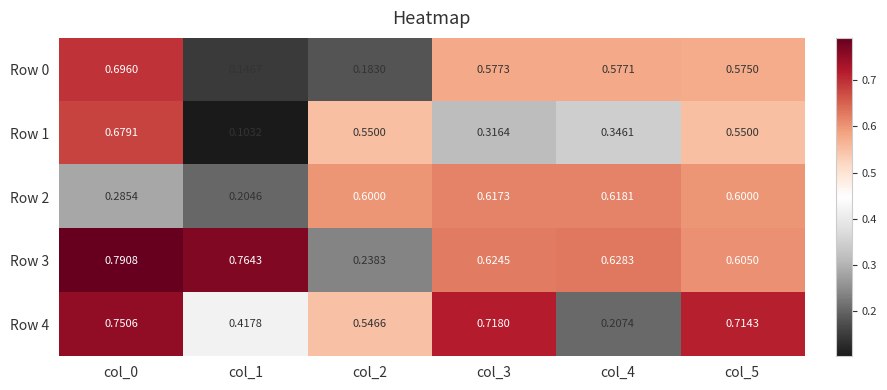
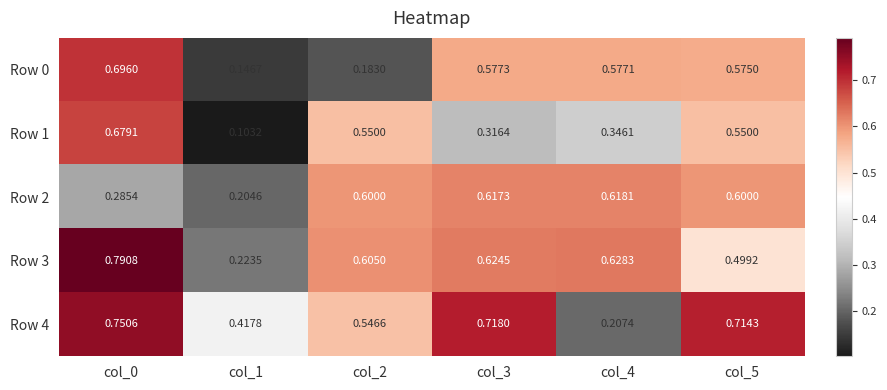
  {
    "Row 0": {
      "col_0": 0.6960,
      "col_3": 0.5773,
      "col_4": 0.5771,
      "col_5": 0.5750
    },
    "Row 1": {
      "col_0": 0.6791,
      "col_2": 0.5500,
      "col_3": 0.3164,
      "col_4": 0.3461,
      "col_5": 0.5500
    },
    "Row 2": {
      "col_0": 0.2854,
      "col_1": 0.2046,
      "col_2": 0.6000,
      "col_3": 0.6173,
      "col_4": 0.6181,
      "col_5": 0.6000
    },
    "Row 3": {
      "col_0": 0.7908,
-     "col_1": 0.7643,
-     "col_2": 0.2383,
+     "col_1": 0.2235,
+     "col_2": 0.6050,
      "col_3": 0.6245,
      "col_4": 0.6283,
-     "col_5": 0.6050
+     "col_5": 0.4992
    },
    "Row 4": {
      "col_0": 0.7506,
      "col_1": 0.4178,
      "col_2": 0.5466,
      "col_3": 0.7180,
      "col_4": 0.2074,
      "col_5": 0.7143
    }
  }
